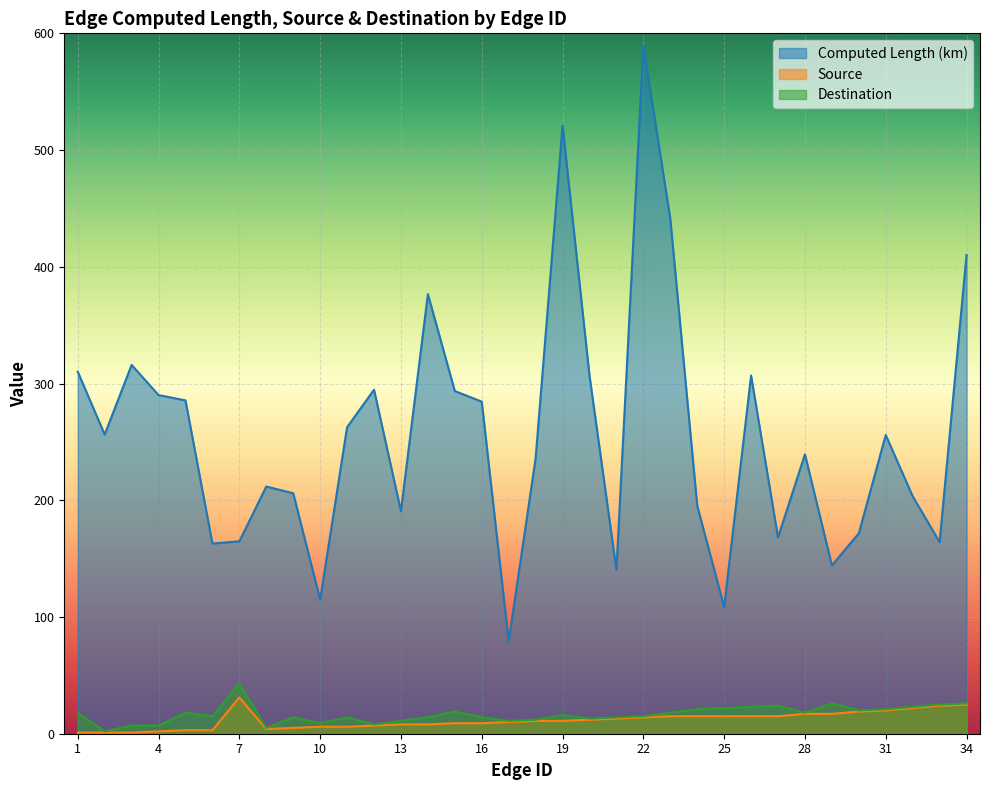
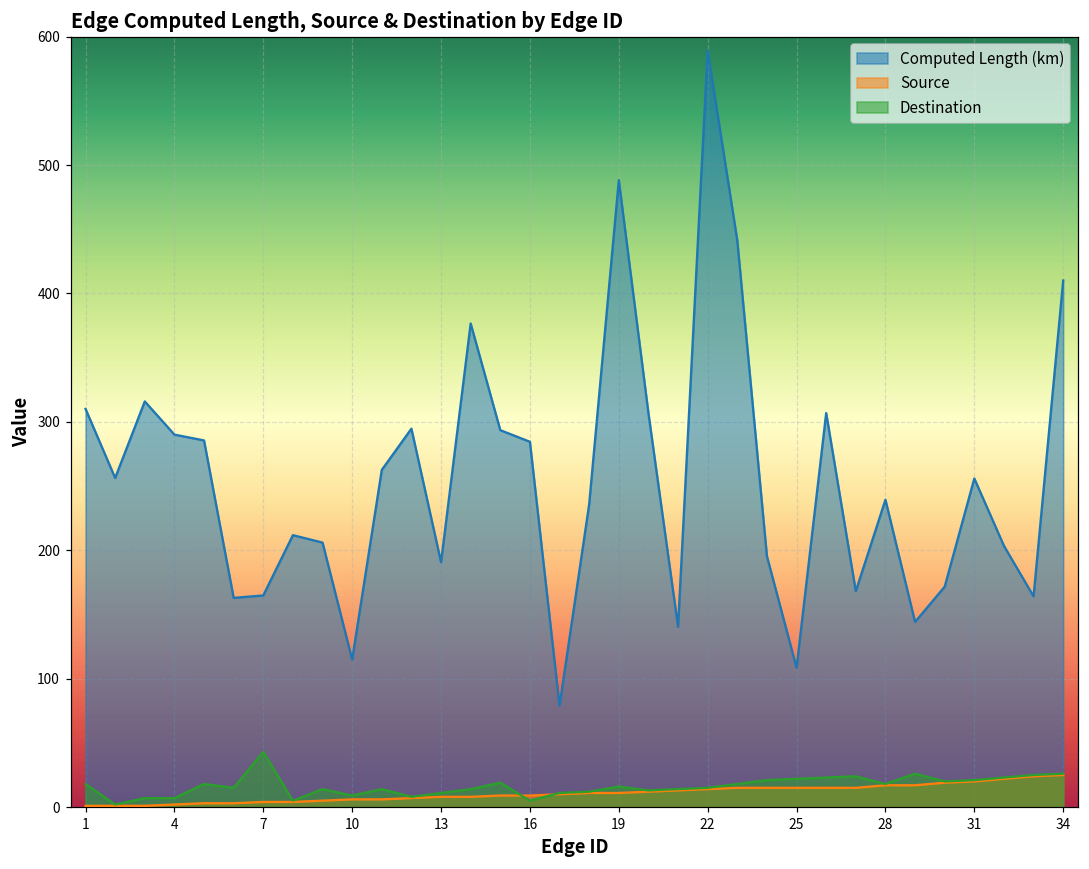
  {
    "Computed Length (km)": {
      "1": 310,
      "4": 290,
      "7": 165,
      "10": 115,
      "13": 191,
      "16": 285,
-     "19": 521,
+     "19": 488,
      "22": 589,
      "25": 109,
      "28": 239,
      "31": 256,
      "34": 410
    },
    "Source": {
      "1": 1,
      "4": 2,
-     "7": 31,
+     "7": 4,
      "10": 6,
      "13": 8,
      "16": 9,
      "19": 11,
      "25": 15
    },
    "Destination": {
      "1": 18,
      "4": 7,
      "7": 43,
      "10": 9,
      "13": 11,
-     "16": 14,
+     "16": 5,
      "19": 16,
      "25": 22
    }
  }
